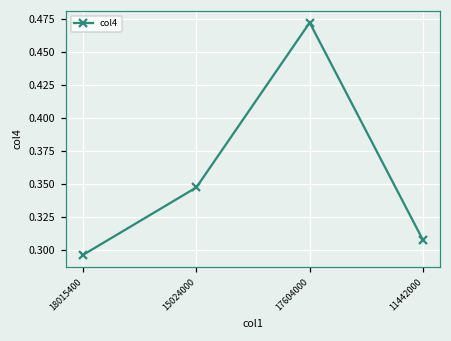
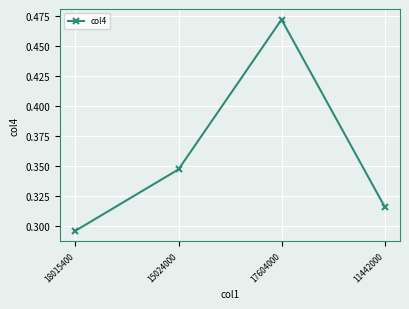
  {
    "18015400": 0.296,
    "15024000": 0.347,
    "17604000": 0.472,
-   "11442000": 0.307
+   "11442000": 0.316
  }
